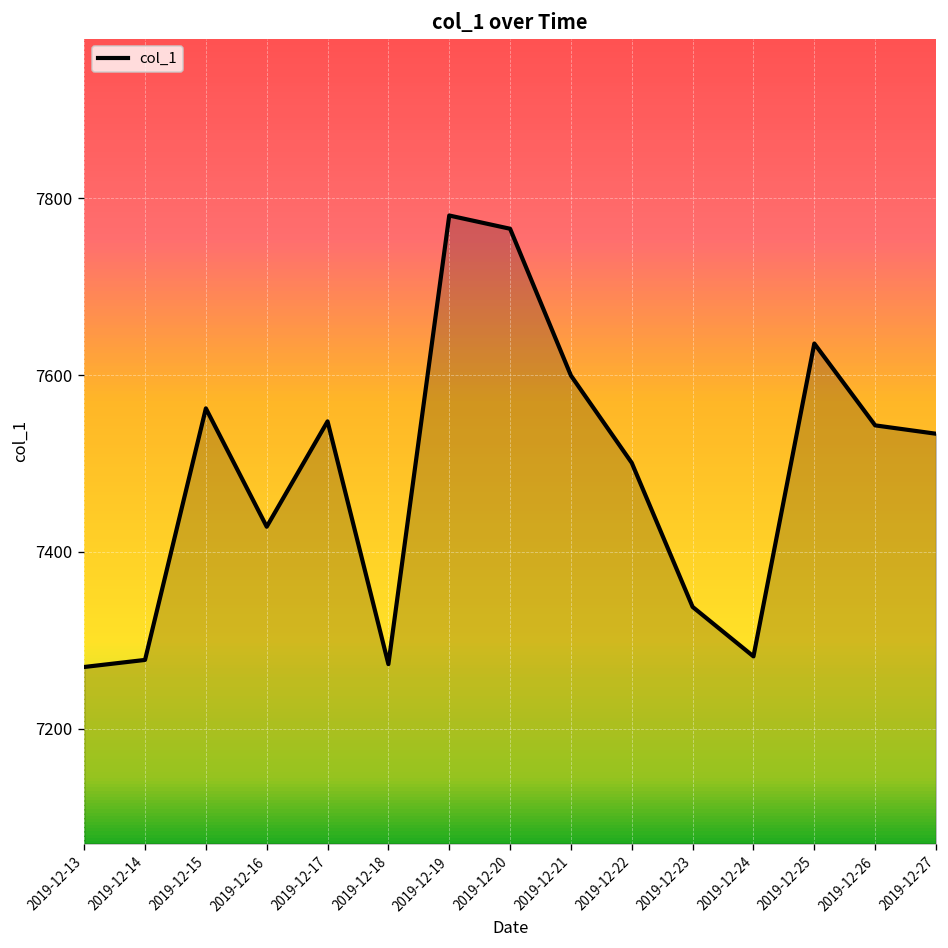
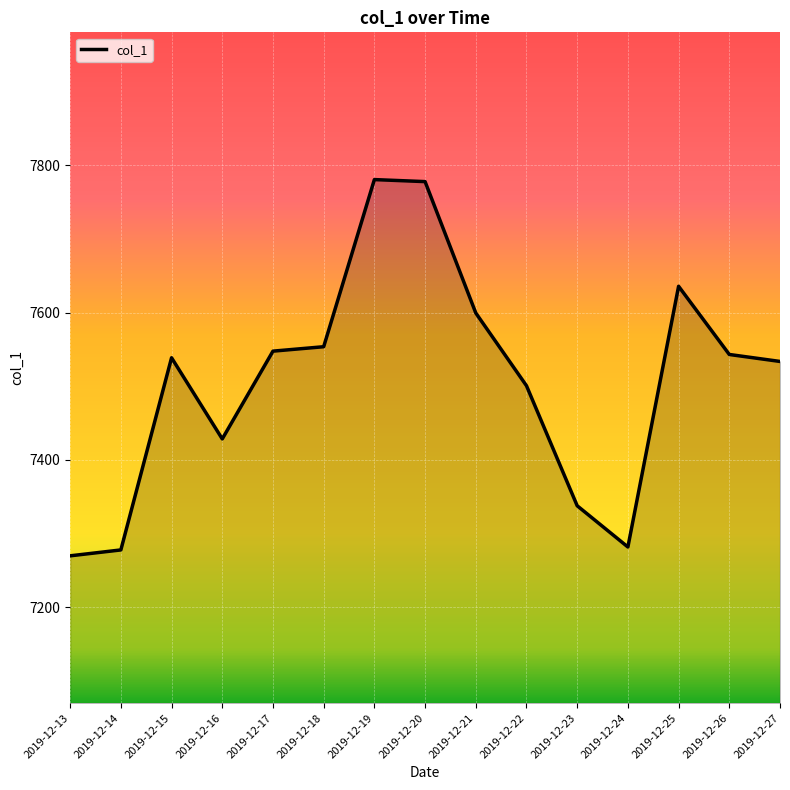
  {
    "2019-12-13": 7270,
    "2019-12-14": 7280,
-   "2019-12-15": 7560,
+   "2019-12-15": 7540,
    "2019-12-16": 7430,
    "2019-12-17": 7550,
-   "2019-12-18": 7270,
+   "2019-12-18": 7550,
    "2019-12-19": 7780,
-   "2019-12-20": 7770,
+   "2019-12-20": 7780,
    "2019-12-21": 7600,
    "2019-12-22": 7500,
    "2019-12-23": 7340,
    "2019-12-24": 7280,
    "2019-12-25": 7640,
    "2019-12-26": 7540,
    "2019-12-27": 7530
  }
